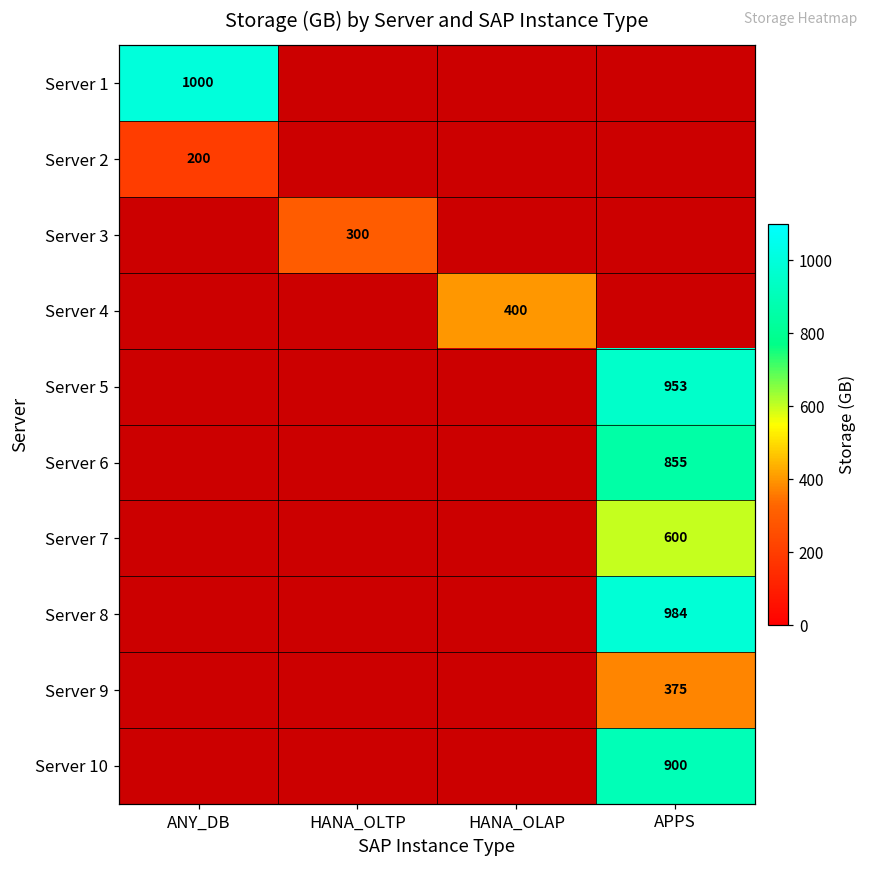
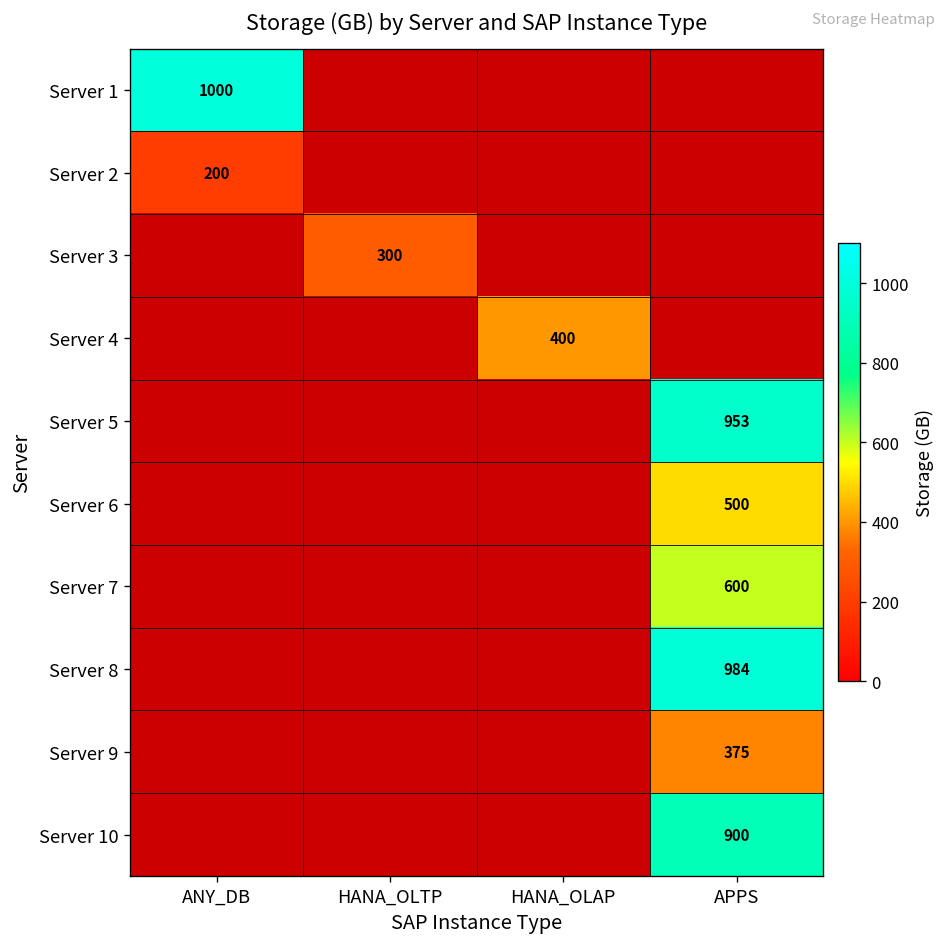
  {
    "Server 1": {
      "ANY_DB": 1000
    },
    "Server 2": {
      "ANY_DB": 200
    },
    "Server 3": {
      "HANA_OLTP": 300
    },
    "Server 4": {
      "HANA_OLAP": 400
    },
    "Server 5": {
      "APPS": 953
    },
    "Server 6": {
-     "APPS": 855
+     "APPS": 500
    },
    "Server 7": {
      "APPS": 600
    },
    "Server 8": {
      "APPS": 984
    },
    "Server 9": {
      "APPS": 375
    },
    "Server 10": {
      "APPS": 900
    }
  }
